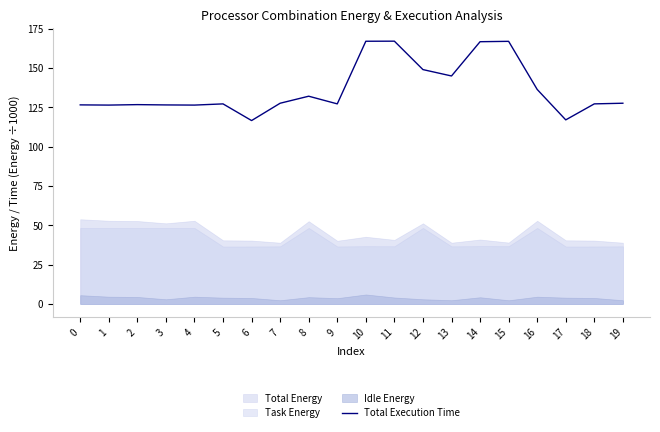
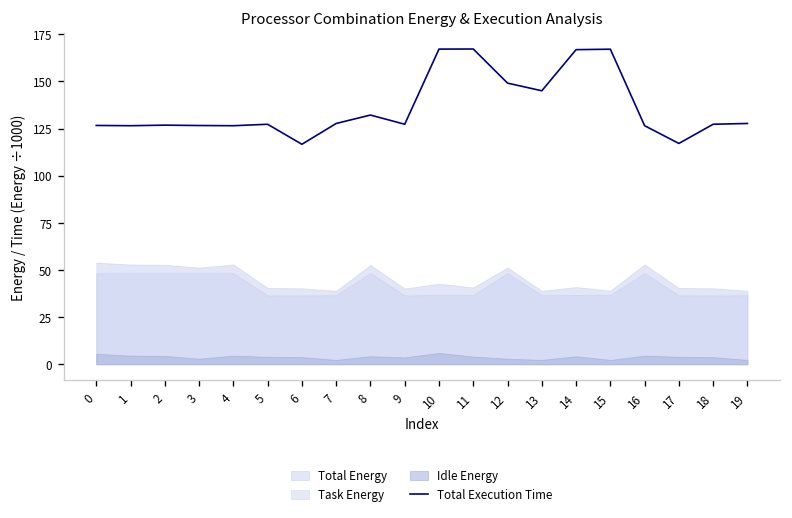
  {
    "Total Execution Time": {
      "0": 127,
      "1": 127,
      "2": 127,
      "3": 127,
      "4": 127,
      "5": 127,
      "6": 117,
      "7": 128,
      "8": 132,
      "9": 127,
      "10": 167,
      "11": 167,
      "12": 149,
      "13": 145,
      "14": 167,
      "15": 167,
-     "16": 136,
+     "16": 127,
      "17": 117,
      "18": 127,
      "19": 128
    }
  }
